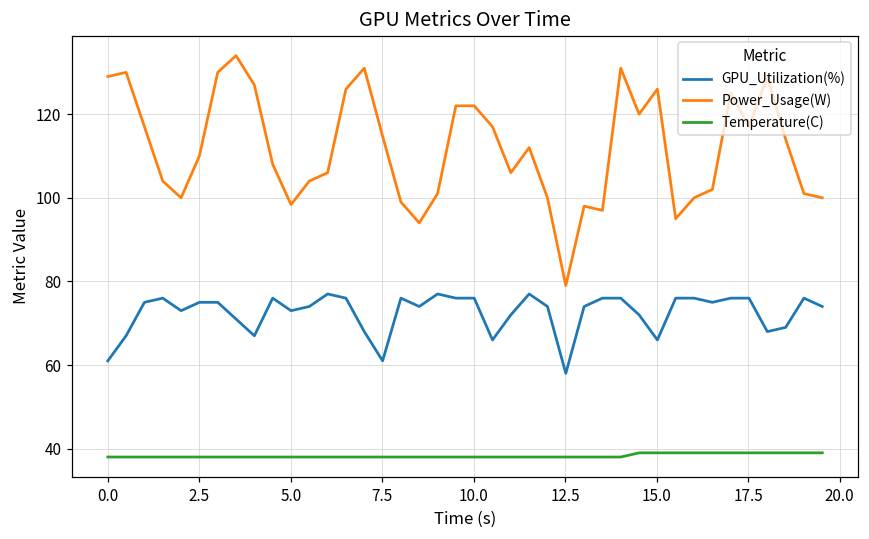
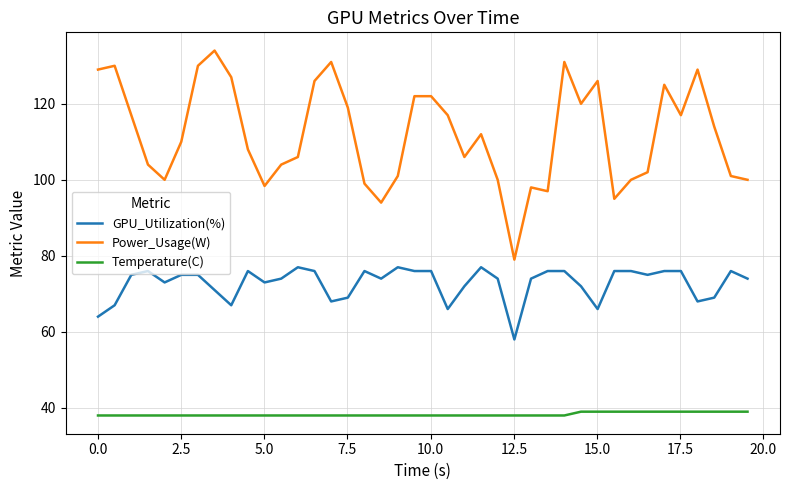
  {
    "GPU_Utilization(%)": {
-     "0.0": 61,
+     "0.0": 64,
      "2.5": 75,
      "5.0": 73,
-     "7.5": 61
+     "7.5": 69
    },
    "Power_Usage(W)": {
      "0.0": 129,
      "2.5": 110,
      "5.0": 98,
-     "7.5": 115
+     "7.5": 119
    },
    "Temperature(C)": {
      "0.0": 38,
      "2.5": 38,
      "5.0": 38,
      "7.5": 38
    }
  }
